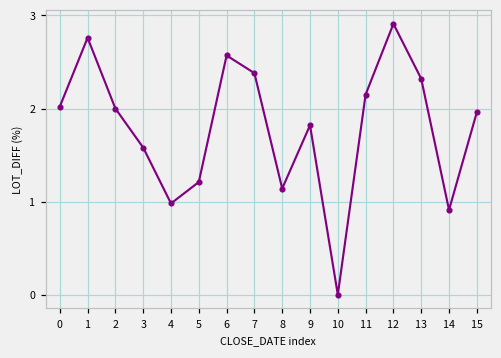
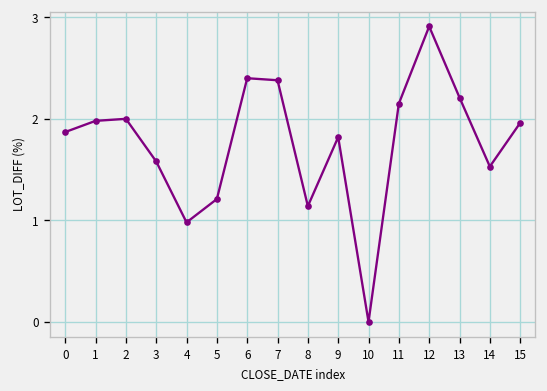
  {
-   "0": 2.0,
-   "1": 2.8,
+   "0": 1.9,
+   "1": 2.0,
    "2": 2.0,
    "3": 1.6,
    "4": 1.0,
    "5": 1.2,
-   "6": 2.6,
+   "6": 2.4,
    "7": 2.4,
    "8": 1.1,
    "9": 1.8,
    "10": 0.0,
    "11": 2.2,
    "12": 2.9,
-   "13": 2.3,
-   "14": 0.9,
+   "13": 2.2,
+   "14": 1.5,
    "15": 2.0
  }
